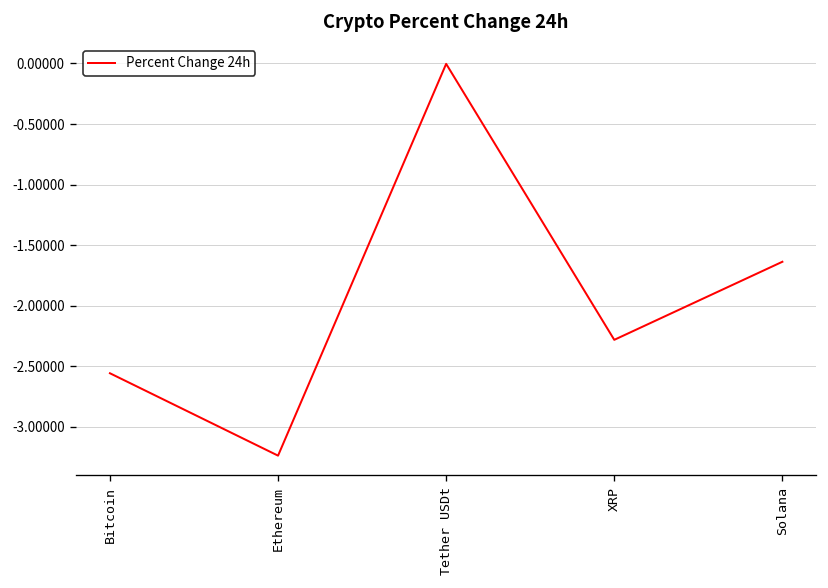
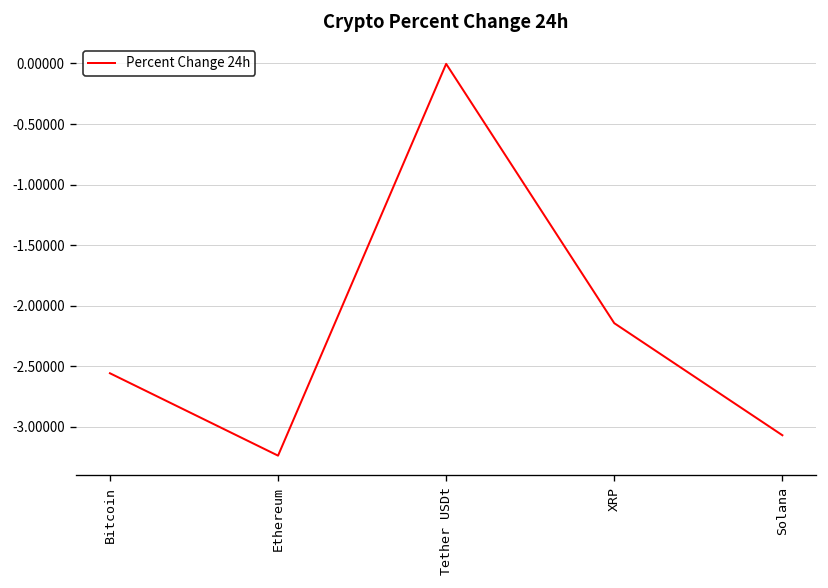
  {
    "Bitcoin": -2.56,
    "Ethereum": -3.24,
    "Tether USDt": 0.00,
-   "XRP": -2.28,
-   "Solana": -1.64
+   "XRP": -2.14,
+   "Solana": -3.07
  }
